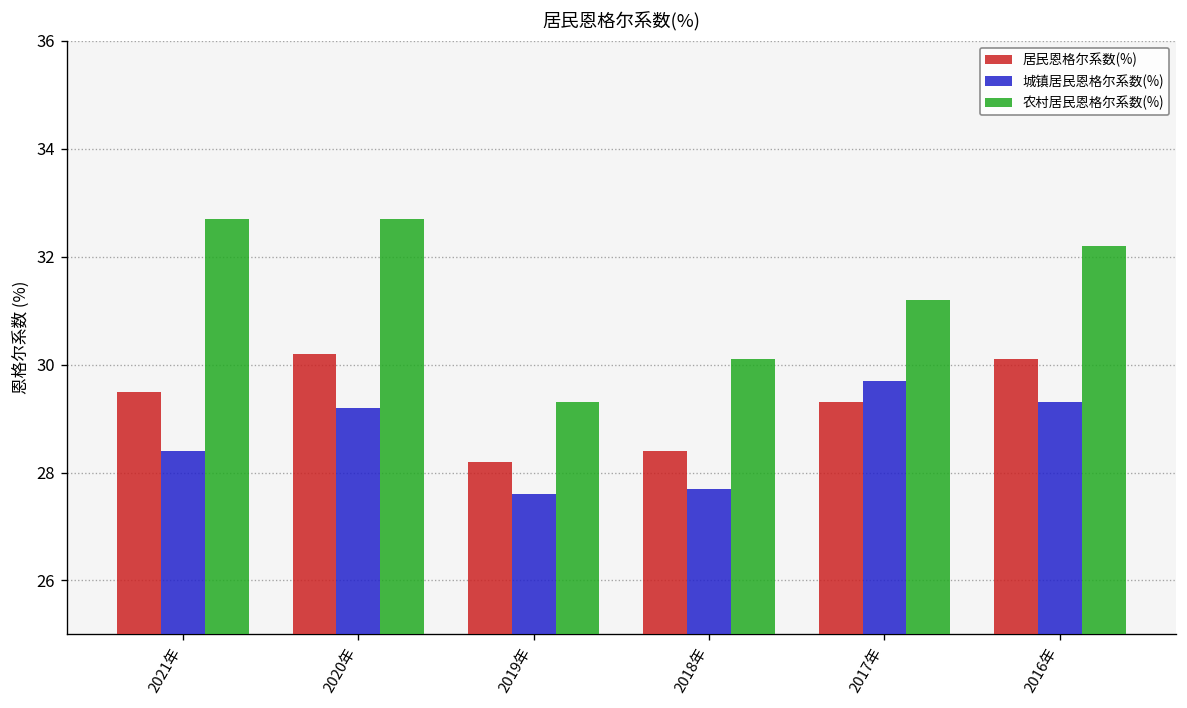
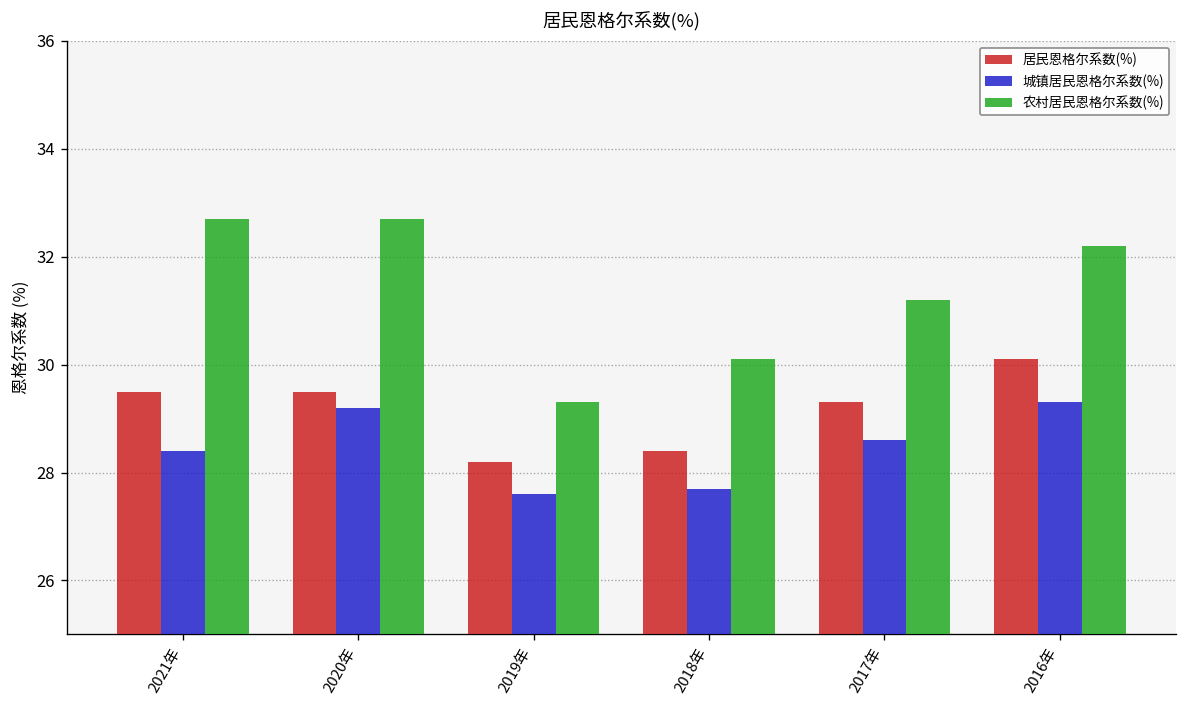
  {
    "居民恩格尔系数(%)": {
      "2021年": 29.5,
-     "2020年": 30.2,
+     "2020年": 29.5,
      "2019年": 28.2,
      "2018年": 28.4,
      "2017年": 29.3,
      "2016年": 30.1
    },
    "城镇居民恩格尔系数(%)": {
      "2021年": 28.4,
      "2020年": 29.2,
      "2019年": 27.6,
      "2018年": 27.7,
-     "2017年": 29.7,
+     "2017年": 28.6,
      "2016年": 29.3
    },
    "农村居民恩格尔系数(%)": {
      "2021年": 32.7,
      "2020年": 32.7,
      "2019年": 29.3,
      "2018年": 30.1,
      "2017年": 31.2,
      "2016年": 32.2
    }
  }
